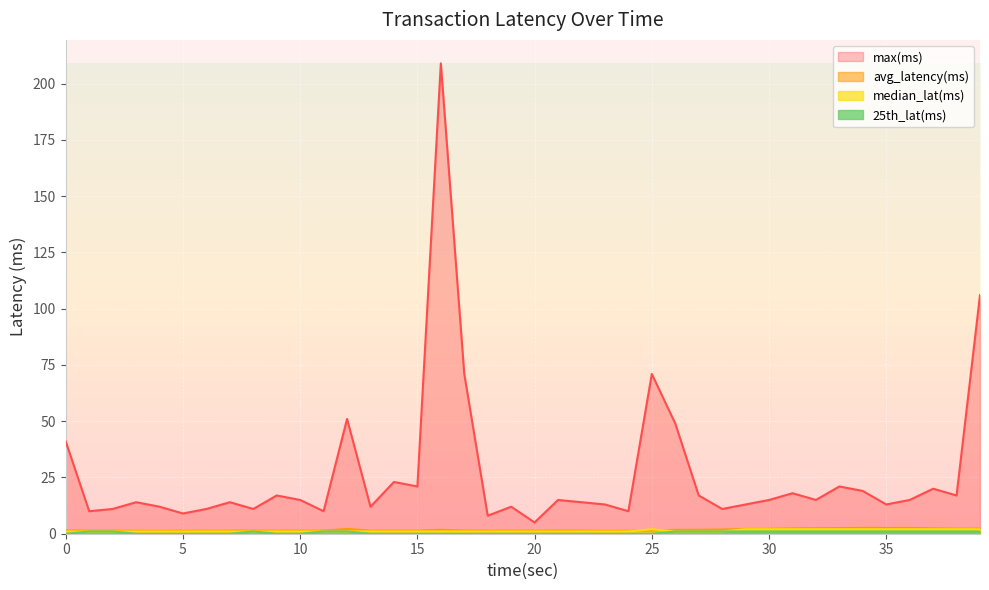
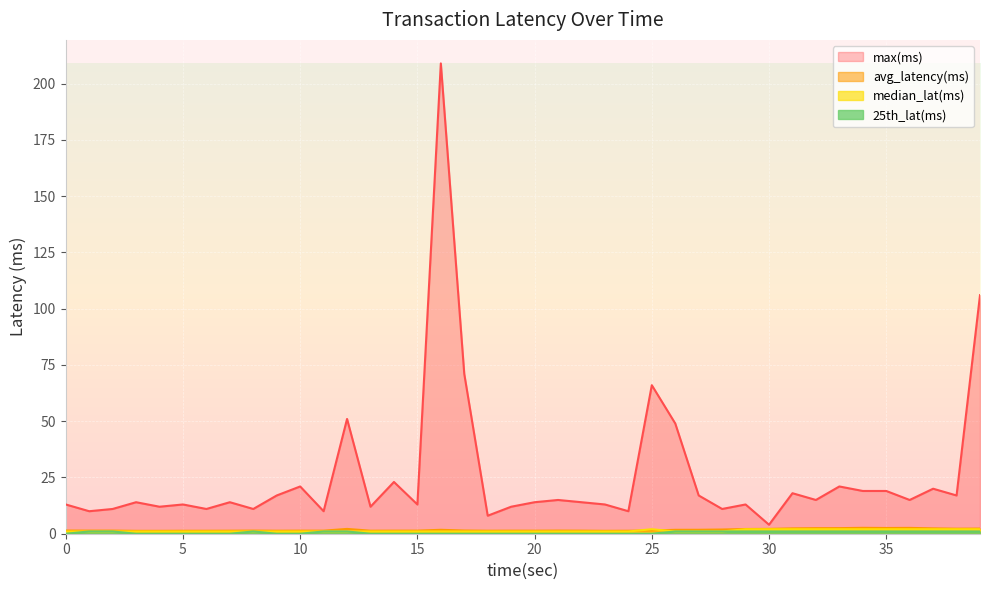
  {
    "max(ms)": {
-     "0": 41,
-     "5": 9,
-     "10": 15,
-     "15": 21,
-     "20": 5,
-     "25": 71,
-     "30": 15,
-     "35": 13
+     "0": 13,
+     "5": 13,
+     "10": 21,
+     "15": 13,
+     "20": 14,
+     "25": 66,
+     "30": 4,
+     "35": 19
    },
    "25th_lat(ms)": {
      "25": 0
    }
  }
